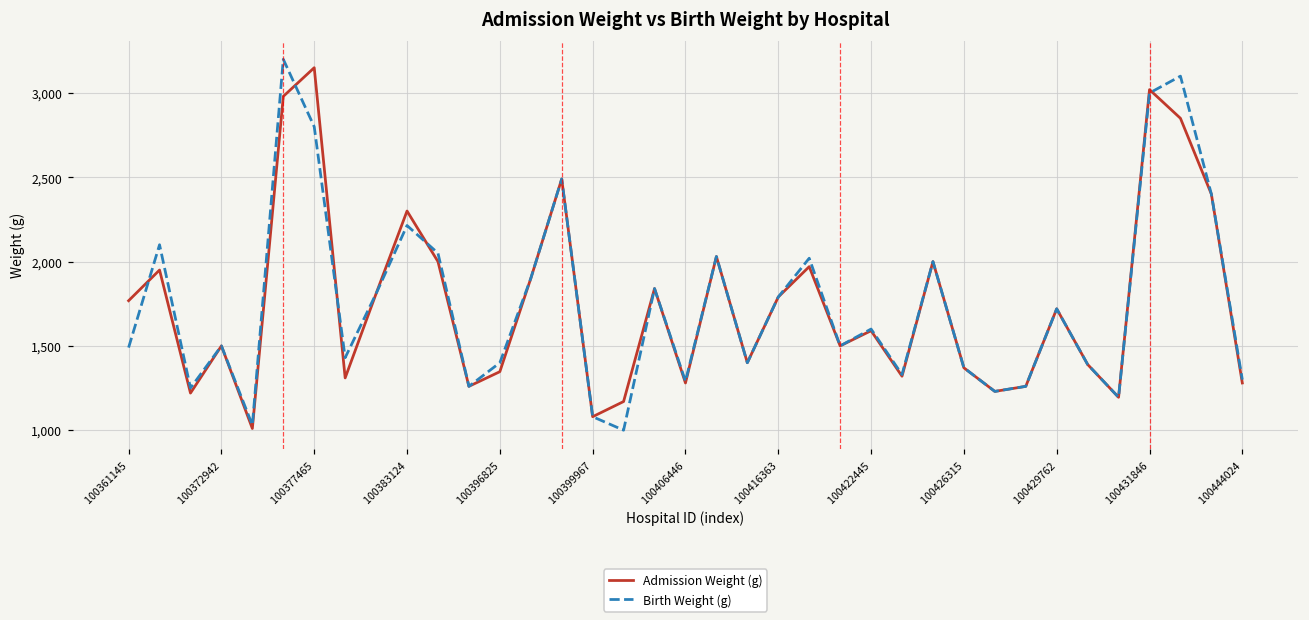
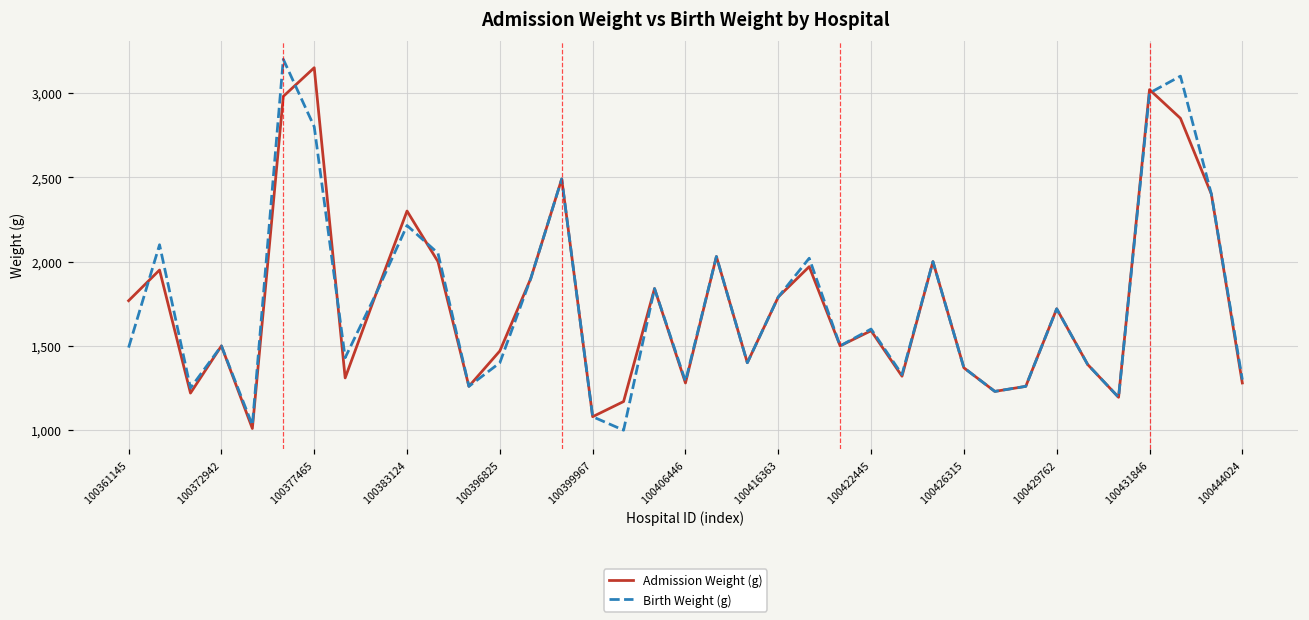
  {
    "Admission Weight (g)": {
      "100361145": "1,770",
      "100377465": "3,150",
      "100383124": "2,300",
-     "100396825": "1,350",
+     "100396825": "1,470",
      "100431846": "3,020",
      "100444024": "1,280"
    },
    "Birth Weight (g)": {
      "100361145": "1,490",
      "100377465": "2,800",
      "100383124": "2,210",
      "100396825": "1,400",
      "100431846": "3,000",
      "100444024": "1,300"
    }
  }
